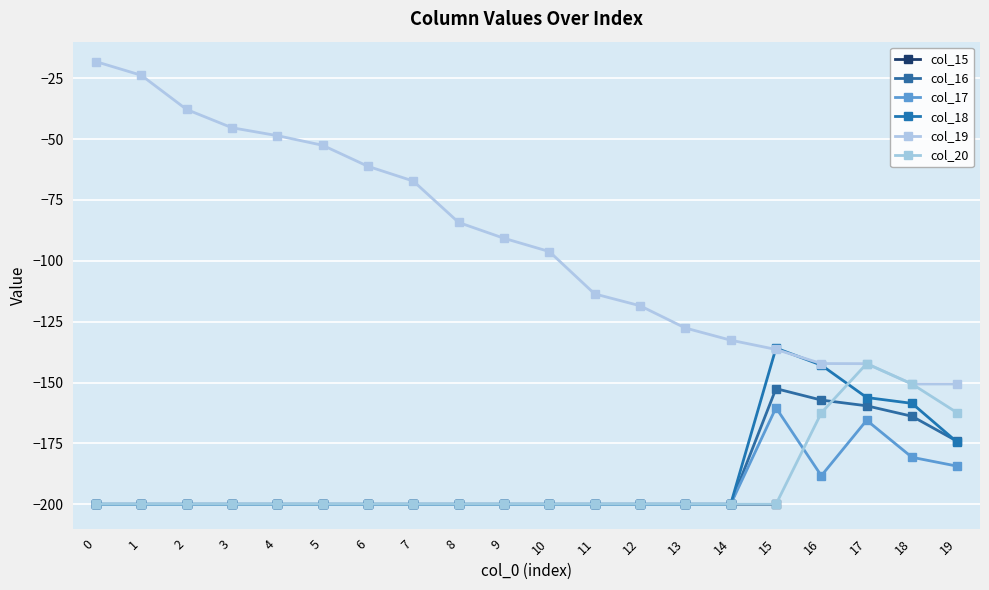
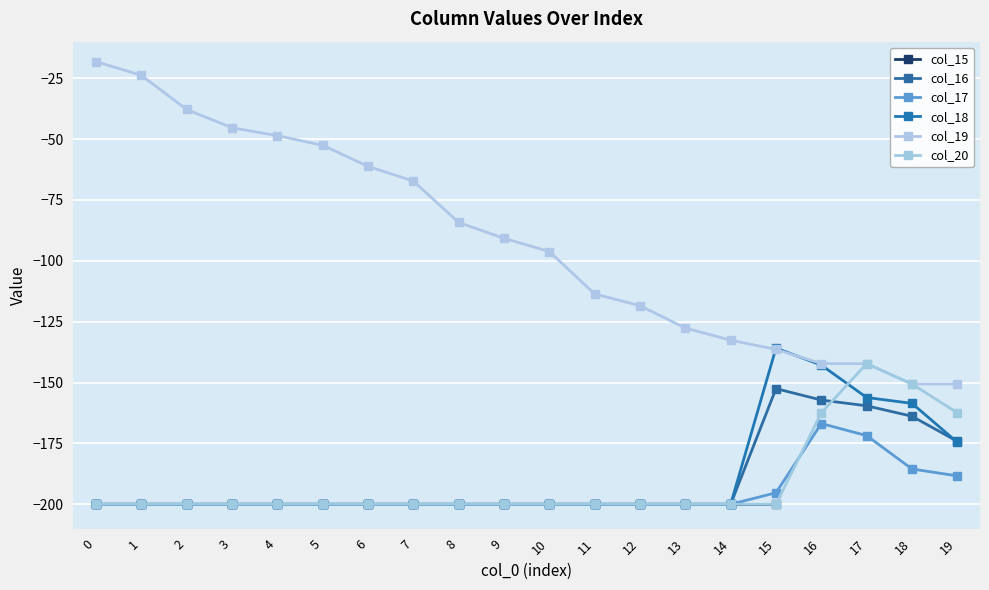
  {
    "col_17": {
-     "15": -160,
-     "16": -188,
-     "17": -166,
-     "18": -181,
-     "19": -184
+     "15": -195,
+     "16": -167,
+     "17": -172,
+     "18": -186,
+     "19": -188
    }
  }
